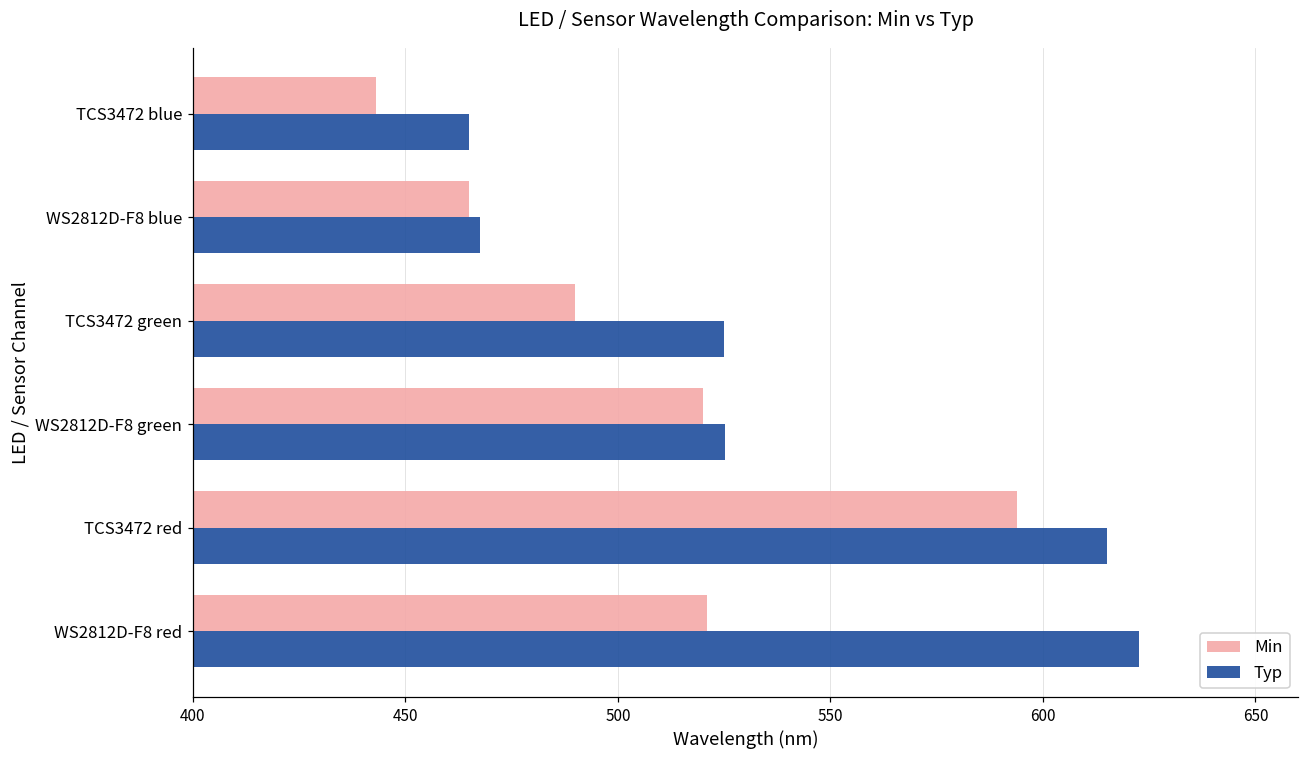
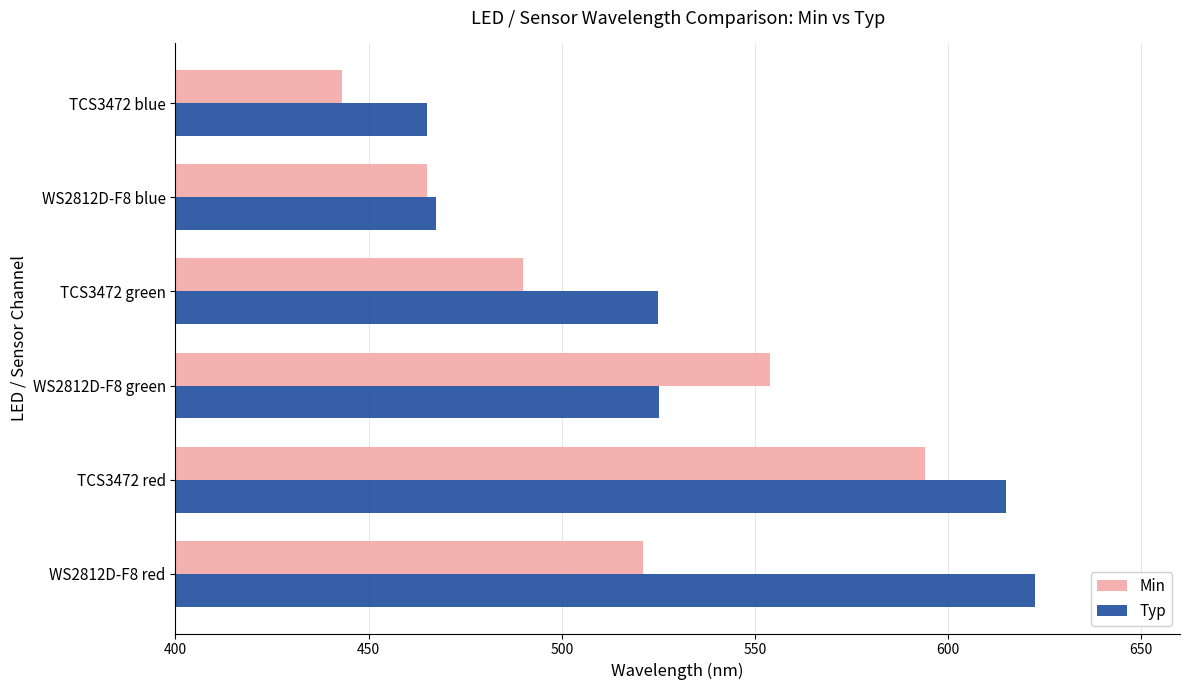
  {
    "Min": {
      "TCS3472 blue": 443,
      "WS2812D-F8 blue": 465,
      "TCS3472 green": 490,
-     "WS2812D-F8 green": 520,
+     "WS2812D-F8 green": 554,
      "TCS3472 red": 594,
      "WS2812D-F8 red": 521
    },
    "Typ": {
      "TCS3472 blue": 465,
      "WS2812D-F8 blue": 468,
      "TCS3472 green": 525,
      "WS2812D-F8 green": 525,
      "TCS3472 red": 615,
      "WS2812D-F8 red": 623
    }
  }
